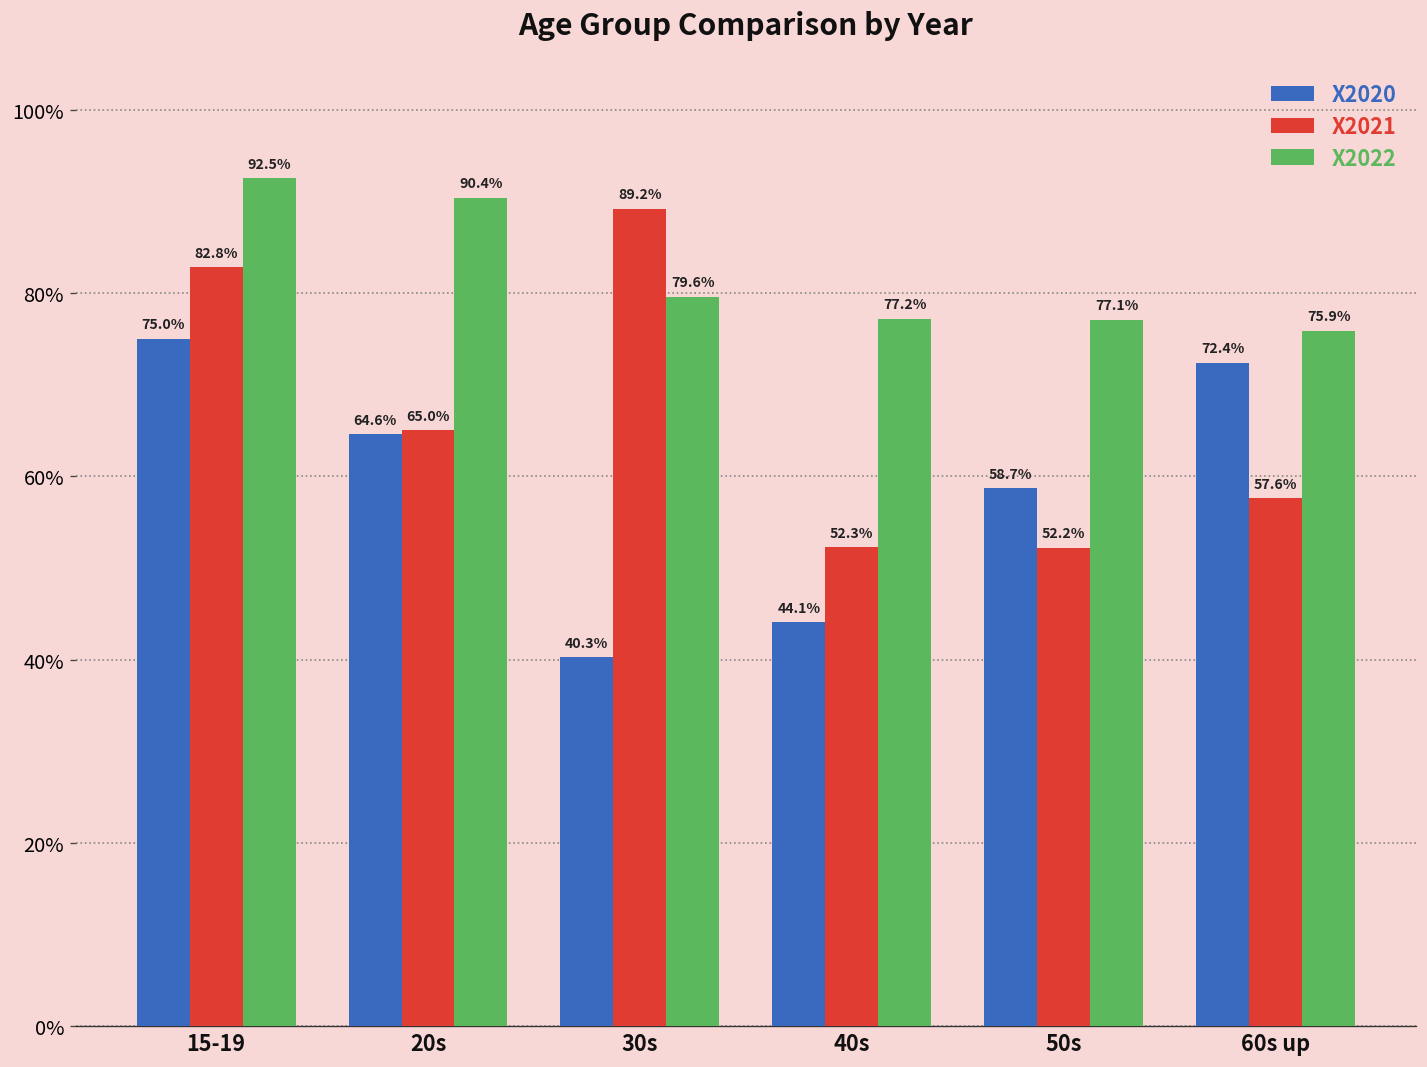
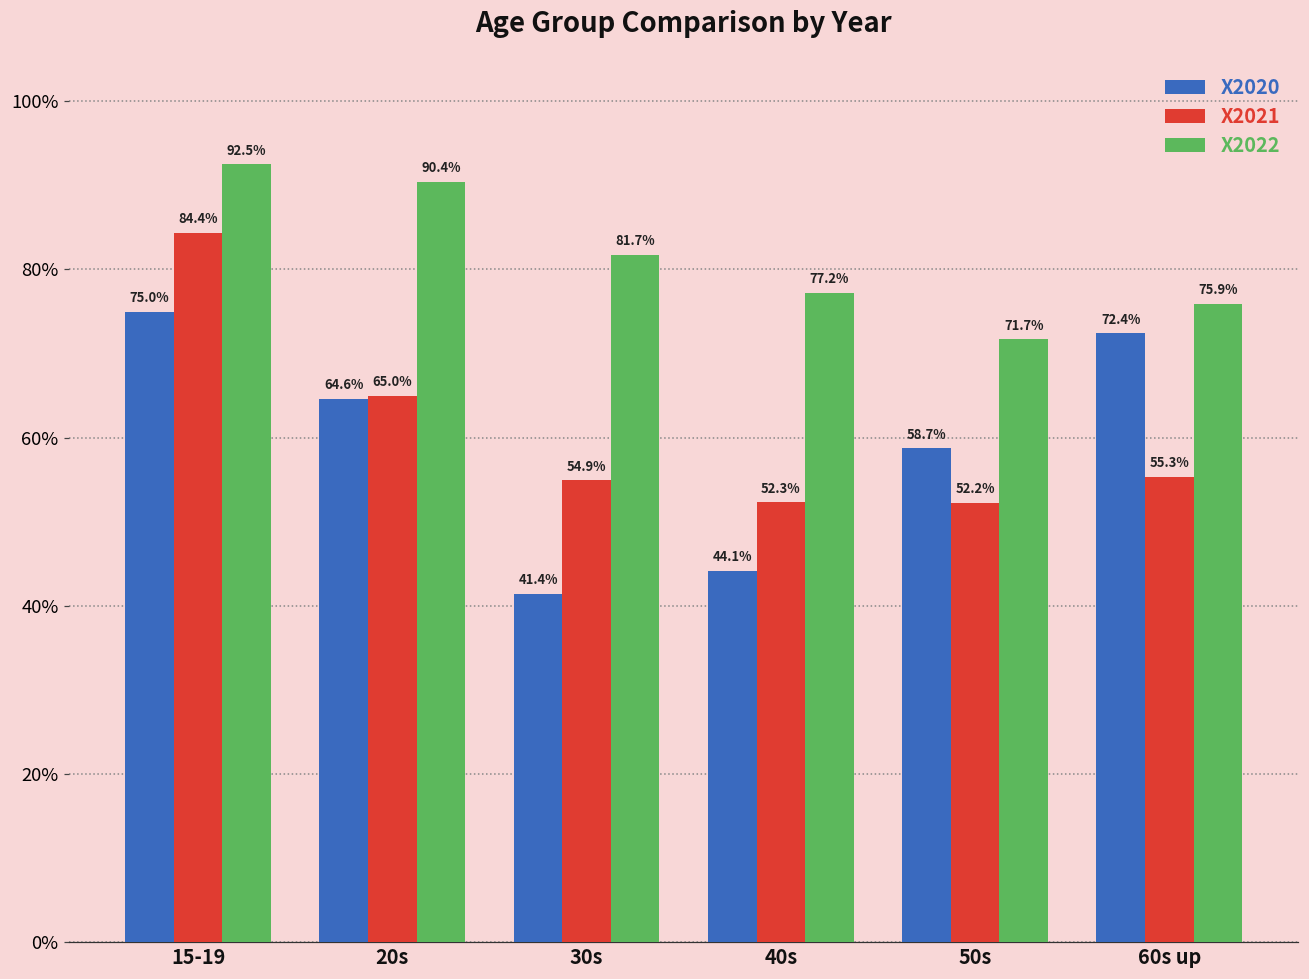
  {
    "X2020": {
      "15-19": "75.0%",
      "20s": "64.6%",
-     "30s": "40.3%",
+     "30s": "41.4%",
      "40s": "44.1%",
      "50s": "58.7%",
      "60s up": "72.4%"
    },
    "X2021": {
-     "15-19": "82.8%",
+     "15-19": "84.4%",
      "20s": "65.0%",
-     "30s": "89.2%",
+     "30s": "54.9%",
      "40s": "52.3%",
      "50s": "52.2%",
-     "60s up": "57.6%"
+     "60s up": "55.3%"
    },
    "X2022": {
      "15-19": "92.5%",
      "20s": "90.4%",
-     "30s": "79.6%",
+     "30s": "81.7%",
      "40s": "77.2%",
-     "50s": "77.1%",
+     "50s": "71.7%",
      "60s up": "75.9%"
    }
  }
